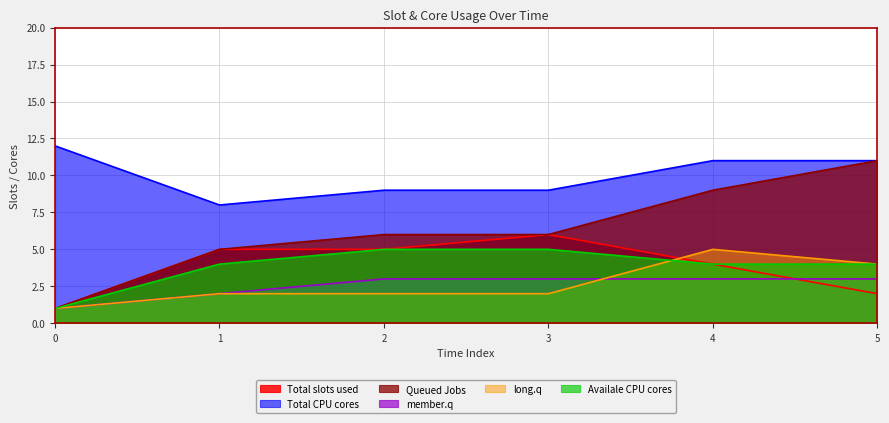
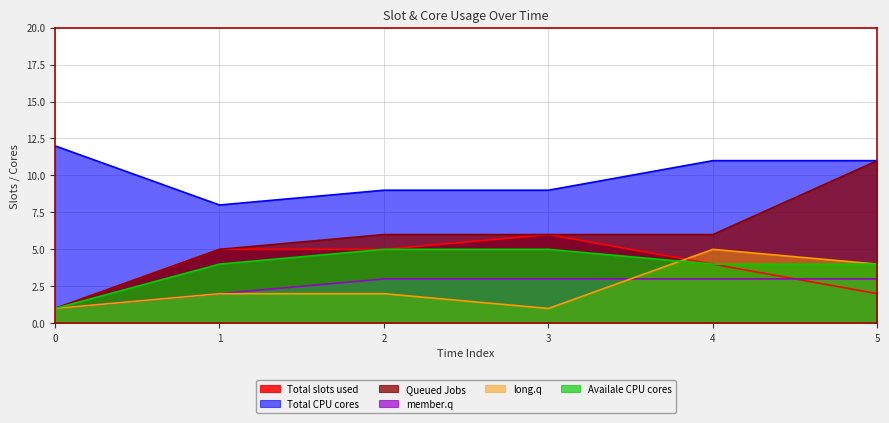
  {
    "Total slots used": {
      "5": 2
    },
    "Total CPU cores": {
      "0": 12,
      "1": 8,
      "2": 9,
      "3": 9,
      "4": 11
    },
    "Queued Jobs": {
      "2": 6,
-     "4": 9
+     "4": 6
    },
    "member.q": {
      "2": 3,
      "3": 3,
      "4": 3,
      "5": 3
    },
    "long.q": {
      "2": 2,
-     "3": 2,
+     "3": 1,
      "4": 5
    },
    "Availale CPU cores": {
      "1": 4,
      "3": 5
    }
  }
